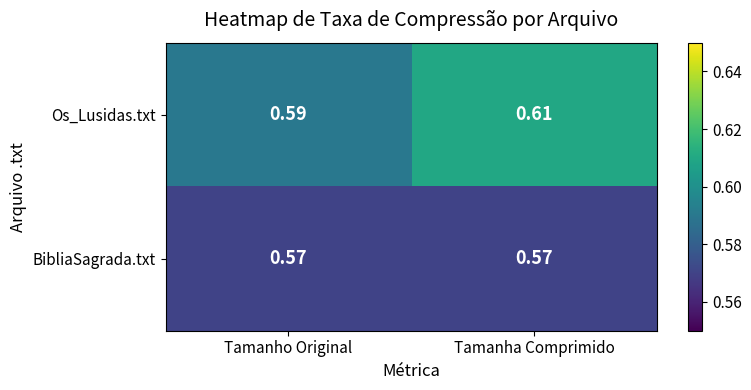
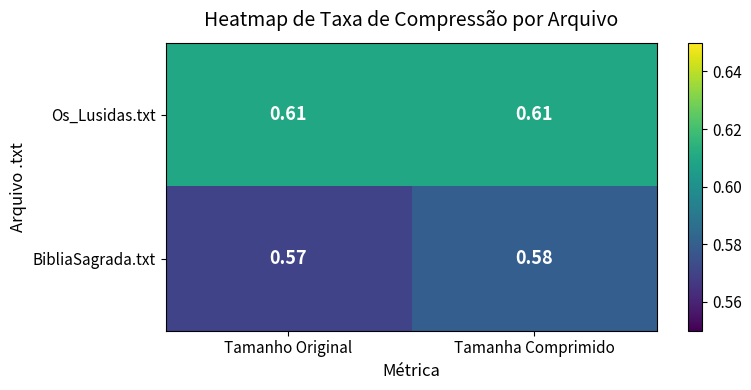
  {
    "Os_Lusidas.txt": {
-     "Tamanho Original": 0.59,
+     "Tamanho Original": 0.61,
      "Tamanha Comprimido": 0.61
    },
    "BibliaSagrada.txt": {
      "Tamanho Original": 0.57,
-     "Tamanha Comprimido": 0.57
+     "Tamanha Comprimido": 0.58
    }
  }
